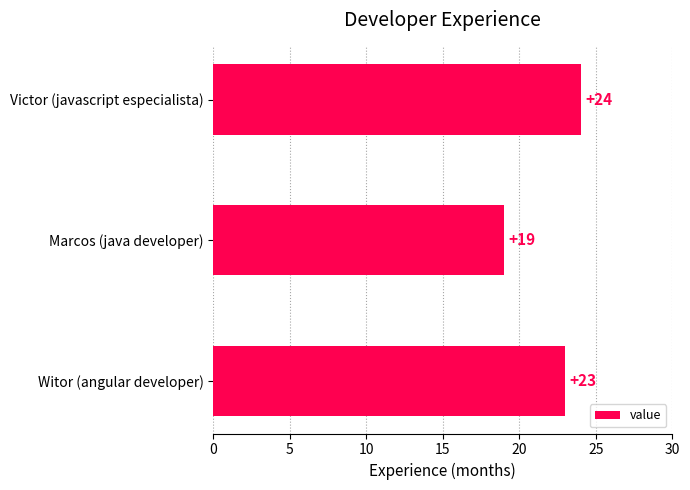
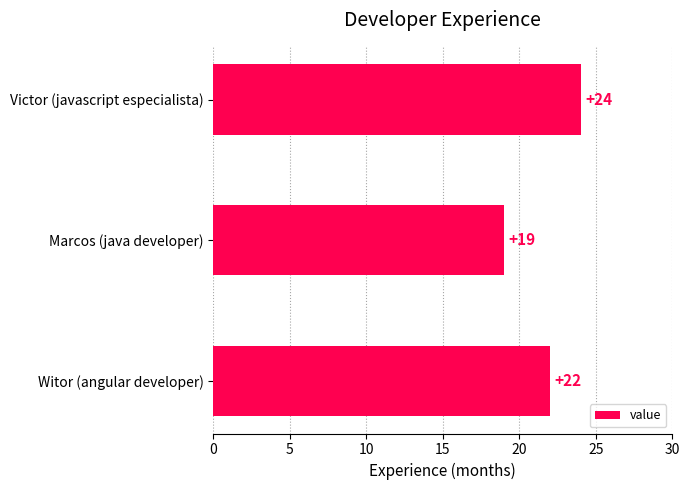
  {
    "Victor (javascript especialista)": "+24",
    "Marcos (java developer)": "+19",
-   "Witor (angular developer)": "+23"
+   "Witor (angular developer)": "+22"
  }
